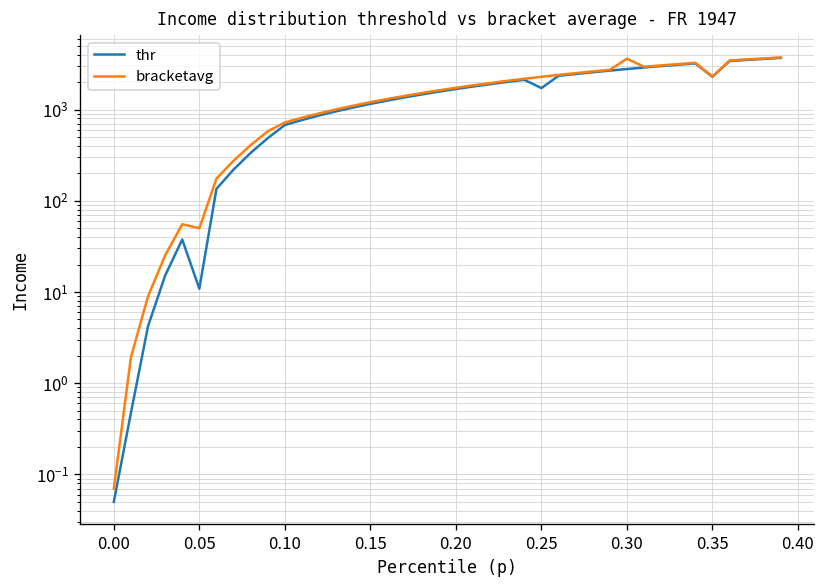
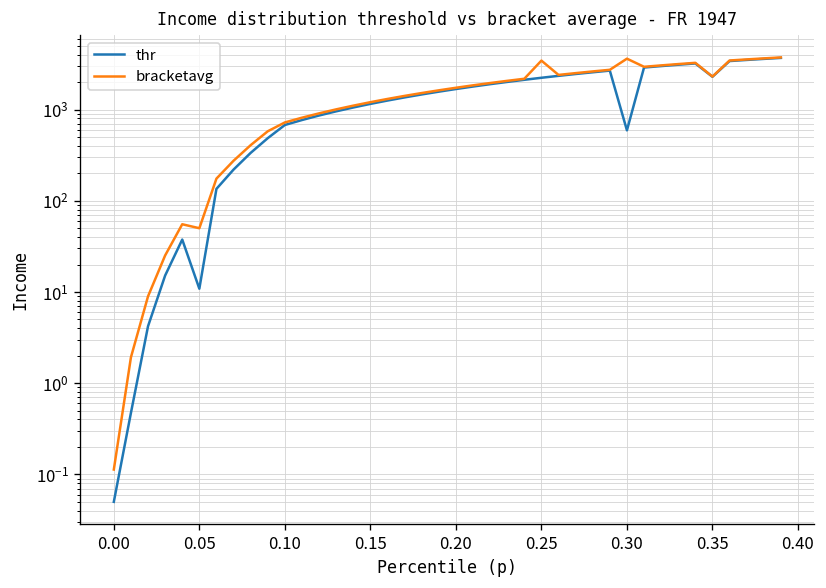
  {
    "thr": {
      "0.00": 0.05,
      "0.05": 11,
-     "0.25": 1700,
-     "0.30": 2800
+     "0.25": 2200,
+     "0.30": 600
    },
    "bracketavg": {
-     "0.00": 0.07,
+     "0.00": 0.11,
      "0.05": 50,
-     "0.25": 2300,
+     "0.25": 3000,
      "0.30": 4000
    }
  }
